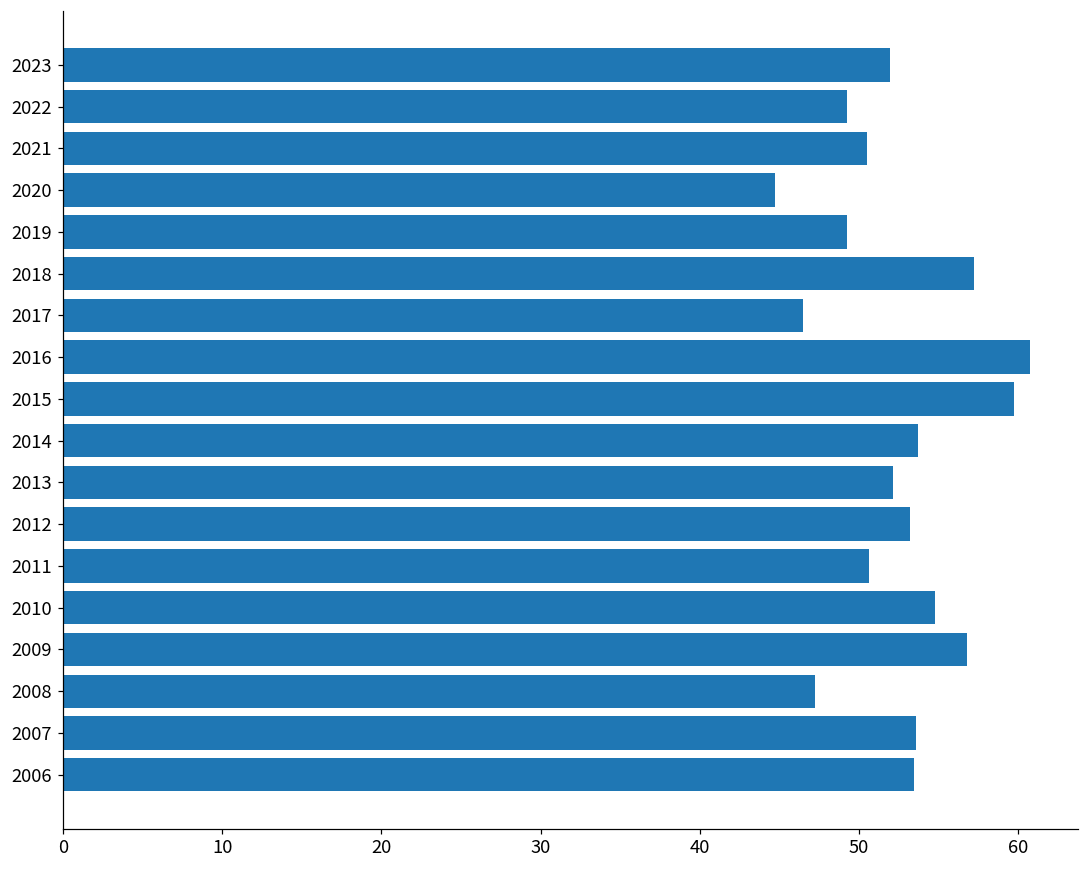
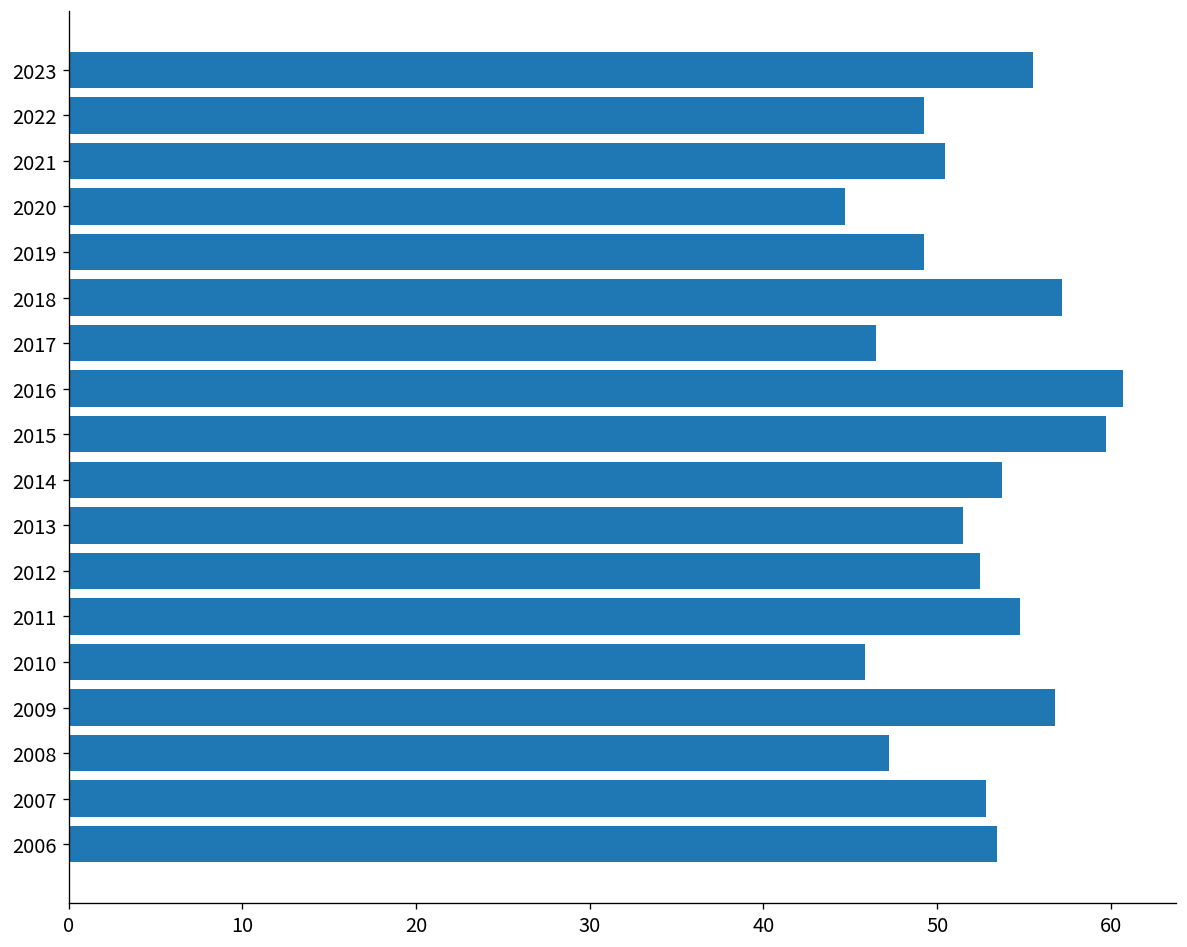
  {
-   "2023": 51.9,
+   "2023": 55.5,
    "2022": 49.2,
    "2021": 50.5,
    "2020": 44.7,
    "2019": 49.2,
    "2018": 57.2,
    "2017": 46.5,
    "2016": 60.7,
    "2015": 59.7,
    "2014": 53.7,
-   "2013": 52.1,
-   "2012": 53.2,
-   "2011": 50.6,
-   "2010": 54.8,
+   "2013": 51.5,
+   "2012": 52.4,
+   "2011": 54.8,
+   "2010": 45.8,
    "2009": 56.8,
    "2008": 47.2,
-   "2007": 53.6,
+   "2007": 52.8,
    "2006": 53.5
  }
